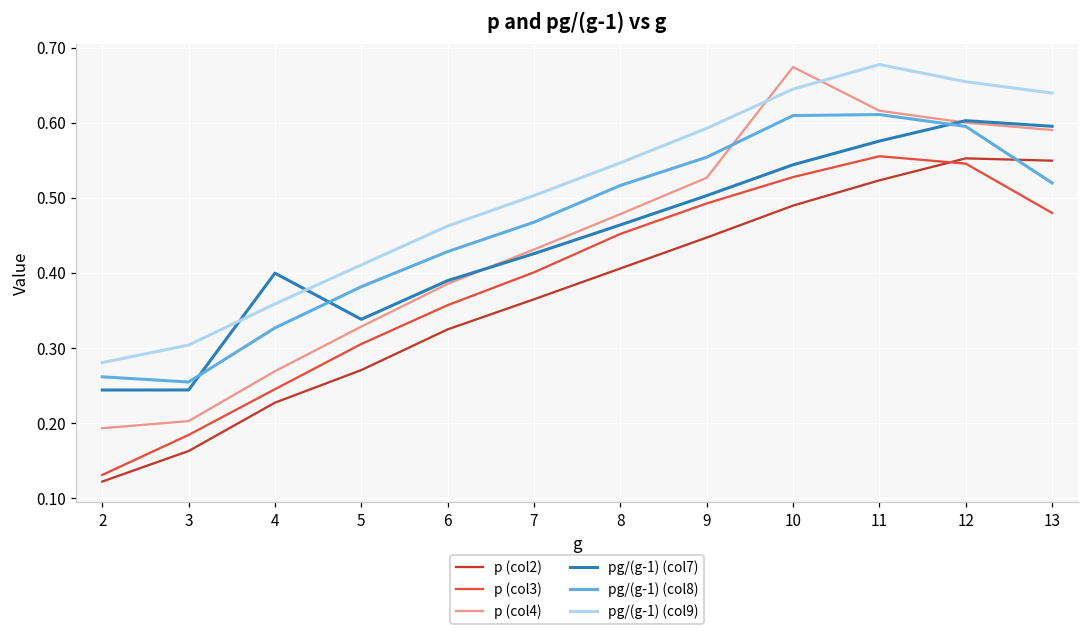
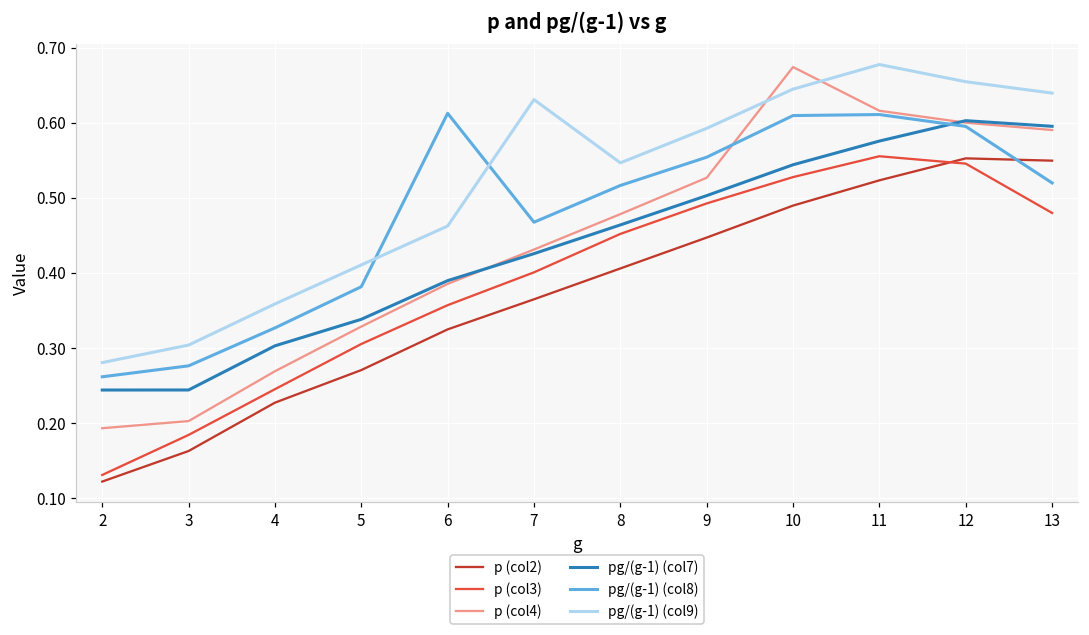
  {
    "p (col4)": {
      "2": 0.19,
      "3": 0.20,
      "4": 0.27,
      "5": 0.33,
      "6": 0.39,
      "7": 0.43,
      "8": 0.48,
      "9": 0.53,
      "10": 0.67,
      "11": 0.62,
      "13": 0.59
    },
    "pg/(g-1) (col7)": {
      "2": 0.24,
      "3": 0.24,
-     "4": 0.40,
+     "4": 0.30,
      "5": 0.34,
      "6": 0.39,
      "7": 0.43,
      "8": 0.46,
      "9": 0.50,
      "10": 0.54,
      "11": 0.58,
      "13": 0.60
    },
    "pg/(g-1) (col8)": {
      "2": 0.26,
-     "3": 0.25,
+     "3": 0.28,
      "4": 0.33,
      "5": 0.38,
-     "6": 0.43,
+     "6": 0.61,
      "7": 0.47,
      "8": 0.52,
      "9": 0.55,
      "10": 0.61,
      "11": 0.61,
      "12": 0.59,
      "13": 0.52
    },
    "pg/(g-1) (col9)": {
      "2": 0.28,
      "3": 0.30,
      "4": 0.36,
      "5": 0.41,
      "6": 0.46,
-     "7": 0.50,
+     "7": 0.63,
      "8": 0.55,
      "9": 0.59,
      "10": 0.64,
      "11": 0.68,
      "12": 0.65,
      "13": 0.64
    }
  }
